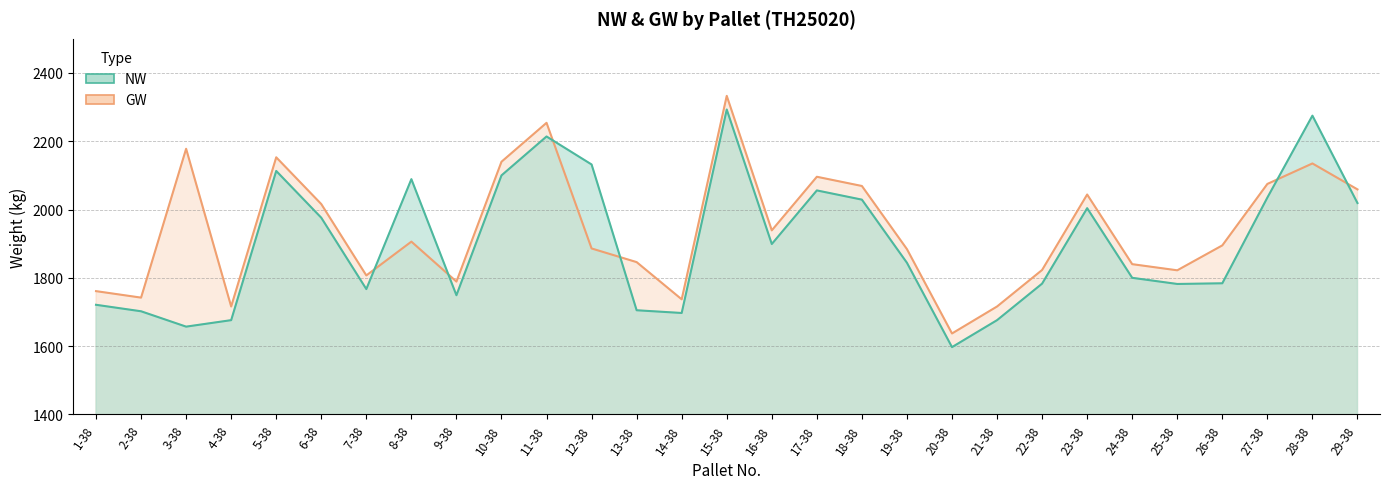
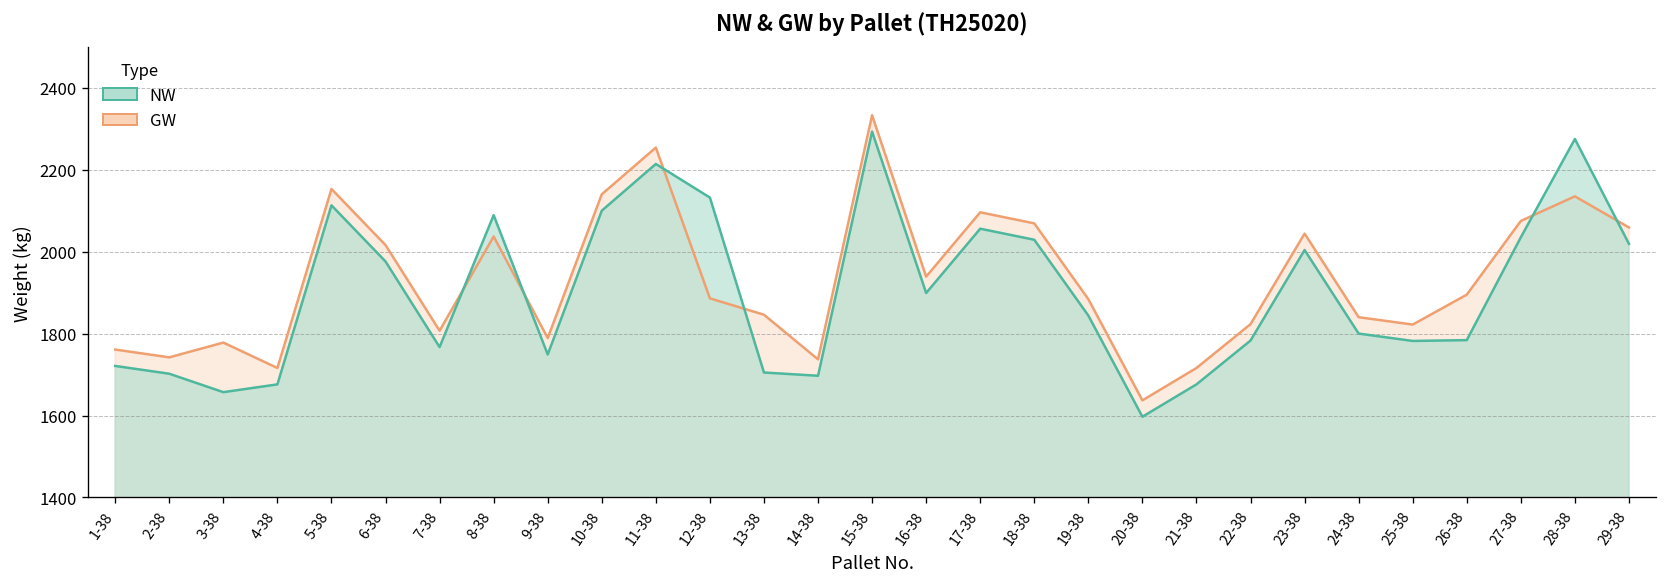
  {
    "GW": {
      "1-38": 1760,
      "2-38": 1740,
-     "3-38": 2180,
+     "3-38": 1780,
      "4-38": 1720,
      "5-38": 2150,
      "6-38": 2020,
      "7-38": 1810,
-     "8-38": 1910,
+     "8-38": 2040,
      "9-38": 1790,
      "10-38": 2140,
      "11-38": 2250,
      "12-38": 1890,
      "13-38": 1850,
      "14-38": 1740,
      "15-38": 2330,
      "16-38": 1940,
      "17-38": 2100,
      "18-38": 2070,
      "19-38": 1880,
      "20-38": 1640,
      "21-38": 1720,
      "22-38": 1820,
      "23-38": 2040,
      "24-38": 1840,
      "25-38": 1820,
      "26-38": 1900,
      "27-38": 2080,
      "28-38": 2140,
      "29-38": 2060
    },
    "NW": {
      "1-38": 1720,
      "2-38": 1700,
      "3-38": 1660,
      "4-38": 1680,
      "5-38": 2110,
      "6-38": 1980,
      "7-38": 1770,
      "8-38": 2090,
      "9-38": 1750,
      "10-38": 2100,
      "11-38": 2210,
      "12-38": 2130,
      "13-38": 1710,
      "14-38": 1700,
      "15-38": 2290,
      "16-38": 1900,
      "17-38": 2060,
      "18-38": 2030,
      "19-38": 1840,
      "20-38": 1600,
      "21-38": 1680,
      "22-38": 1780,
      "23-38": 2000,
      "24-38": 1800,
      "25-38": 1780,
      "26-38": 1780,
      "27-38": 2040,
      "28-38": 2280,
      "29-38": 2020
    }
  }
